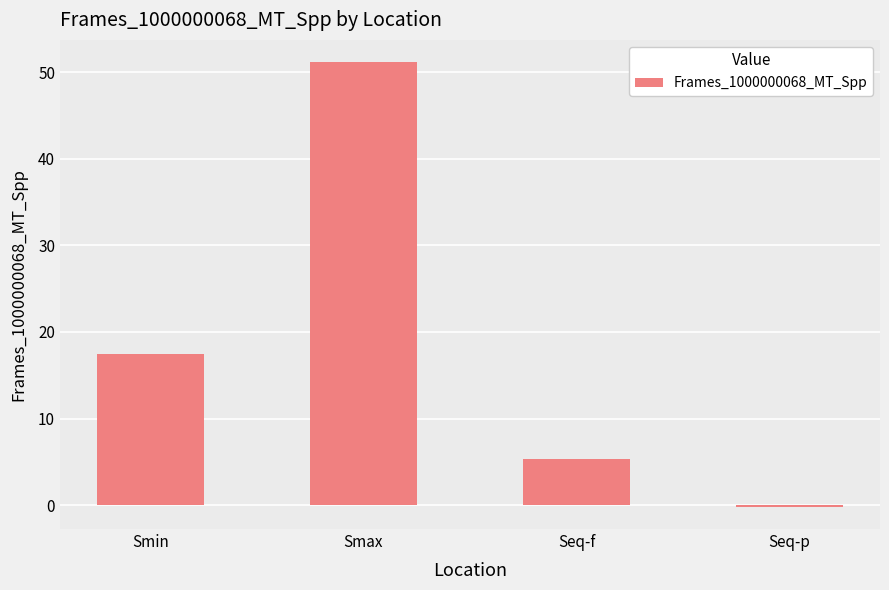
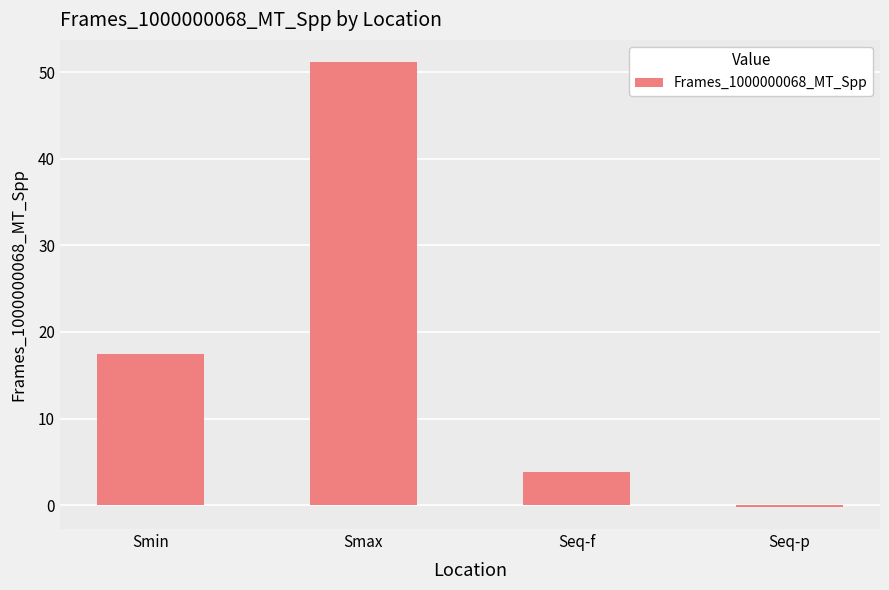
  {
    "Smin": 18,
    "Smax": 51,
-   "Seq-f": 5
+   "Seq-f": 4
  }
